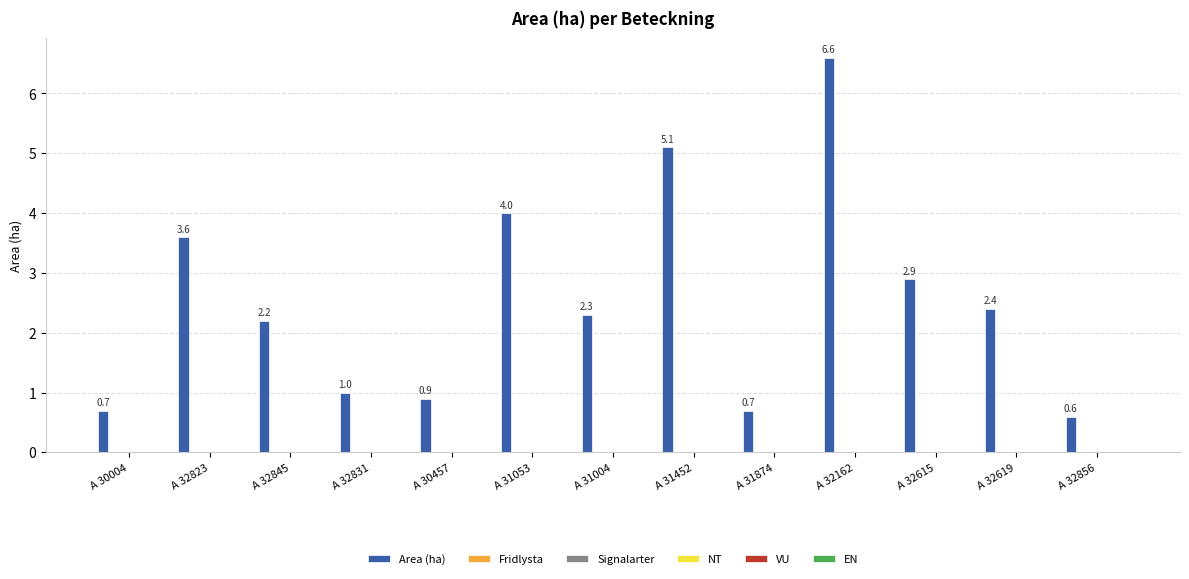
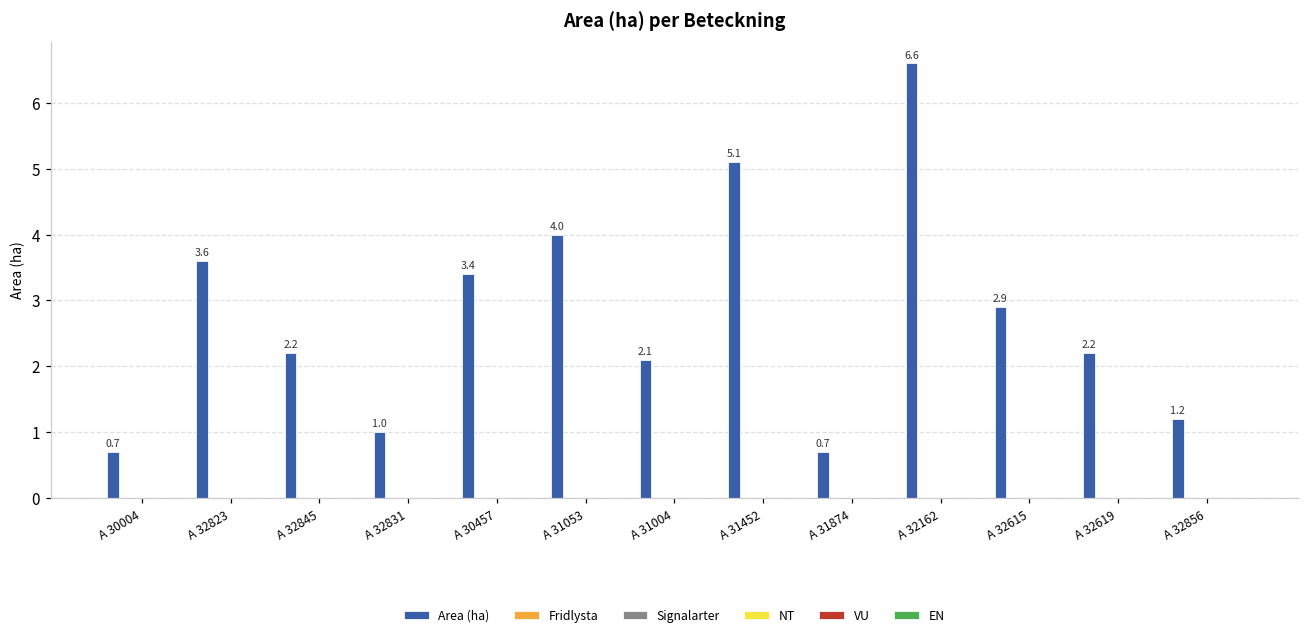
  {
    "Area (ha)": {
      "A 30004": 0.7,
      "A 32823": 3.6,
      "A 32845": 2.2,
      "A 32831": 1.0,
-     "A 30457": 0.9,
+     "A 30457": 3.4,
      "A 31053": 4.0,
-     "A 31004": 2.3,
+     "A 31004": 2.1,
      "A 31452": 5.1,
      "A 31874": 0.7,
      "A 32162": 6.6,
      "A 32615": 2.9,
-     "A 32619": 2.4,
-     "A 32856": 0.6
+     "A 32619": 2.2,
+     "A 32856": 1.2
    },
    "Fridlysta": {
      "A 30004": 0.0,
      "A 32823": 0.0,
      "A 32845": 0.0,
      "A 32831": 0.0,
      "A 30457": 0.0,
      "A 31053": 0.0,
      "A 31004": 0.0,
      "A 31452": 0.0,
      "A 31874": 0.0,
      "A 32162": 0.0,
      "A 32615": 0.0,
      "A 32619": 0.0,
      "A 32856": 0.0
    },
    "Signalarter": {
      "A 30004": 0.0,
      "A 32823": 0.0,
      "A 32845": 0.0,
      "A 32831": 0.0,
      "A 30457": 0.0,
      "A 31053": 0.0,
      "A 31004": 0.0,
      "A 31452": 0.0,
      "A 31874": 0.0,
      "A 32162": 0.0,
      "A 32615": 0.0,
      "A 32619": 0.0,
      "A 32856": 0.0
    },
    "NT": {
      "A 30004": 0.0,
      "A 32823": 0.0,
      "A 32845": 0.0,
      "A 32831": 0.0,
      "A 30457": 0.0,
      "A 31053": 0.0,
      "A 31004": 0.0,
      "A 31452": 0.0,
      "A 31874": 0.0,
      "A 32162": 0.0,
      "A 32615": 0.0,
      "A 32619": 0.0,
      "A 32856": 0.0
    },
    "VU": {
      "A 30004": 0.0,
      "A 32823": 0.0,
      "A 32845": 0.0,
      "A 32831": 0.0,
      "A 30457": 0.0,
      "A 31053": 0.0,
      "A 31004": 0.0,
      "A 31452": 0.0,
      "A 31874": 0.0,
      "A 32162": 0.0,
      "A 32615": 0.0,
      "A 32619": 0.0,
      "A 32856": 0.0
    },
    "EN": {
      "A 30004": 0.0,
      "A 32823": 0.0,
      "A 32845": 0.0,
      "A 32831": 0.0,
      "A 30457": 0.0,
      "A 31053": 0.0,
      "A 31004": 0.0,
      "A 31452": 0.0,
      "A 31874": 0.0,
      "A 32162": 0.0,
      "A 32615": 0.0,
      "A 32619": 0.0,
      "A 32856": 0.0
    }
  }
